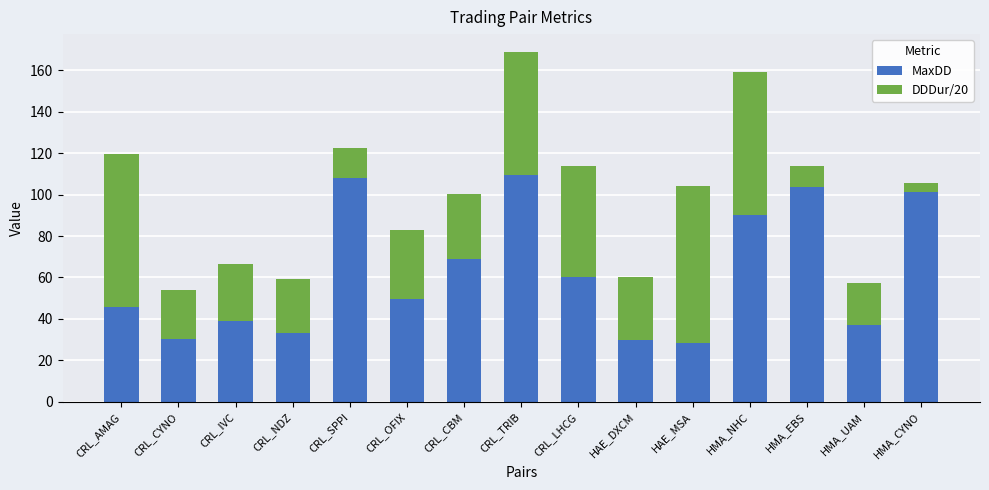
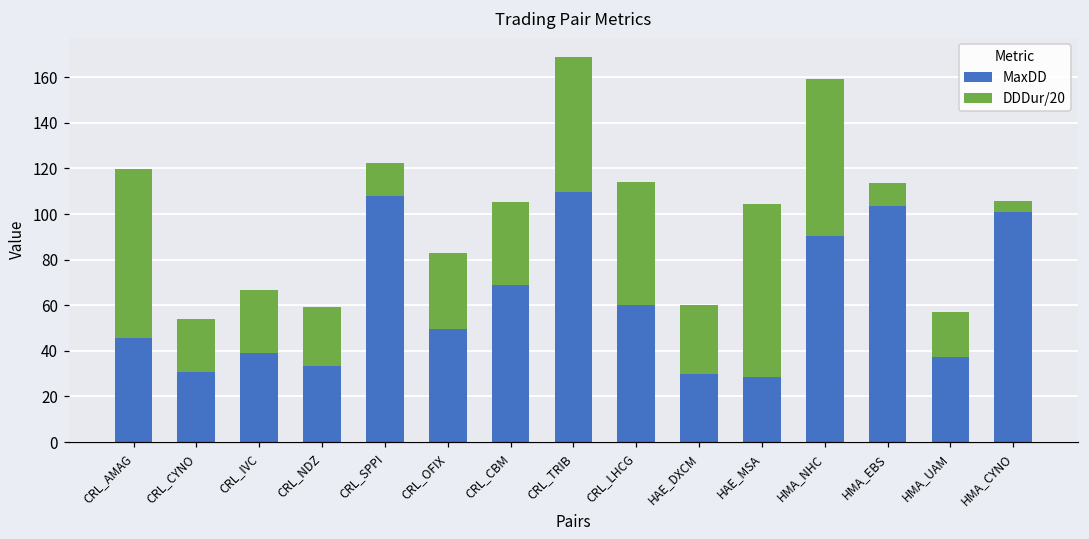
  {
    "MaxDD": {
      "CRL_AMAG": 46,
      "CRL_CYNO": 31,
      "CRL_IVC": 39,
      "CRL_NDZ": 33,
      "CRL_SPPI": 108,
      "CRL_OFIX": 50,
      "CRL_CBM": 69,
      "CRL_TRIB": 110,
      "CRL_LHCG": 60,
      "HAE_DXCM": 30,
      "HAE_MSA": 28,
      "HMA_NHC": 90,
      "HMA_EBS": 104,
      "HMA_UAM": 37,
      "HMA_CYNO": 101
    },
    "DDDur/20": {
      "CRL_AMAG": 74,
      "CRL_CYNO": 24,
      "CRL_IVC": 28,
      "CRL_NDZ": 26,
      "CRL_SPPI": 15,
      "CRL_OFIX": 33,
-     "CRL_CBM": 31,
+     "CRL_CBM": 36,
      "CRL_TRIB": 59,
      "CRL_LHCG": 54,
      "HAE_DXCM": 31,
      "HAE_MSA": 76,
      "HMA_NHC": 69,
      "HMA_EBS": 10,
      "HMA_UAM": 20,
      "HMA_CYNO": 4
    }
  }
